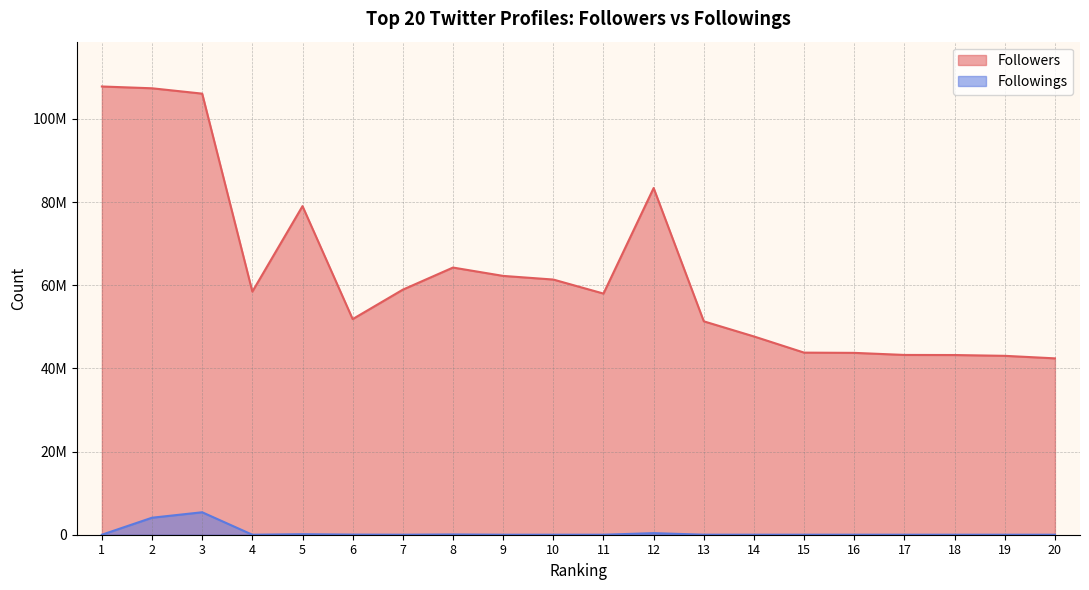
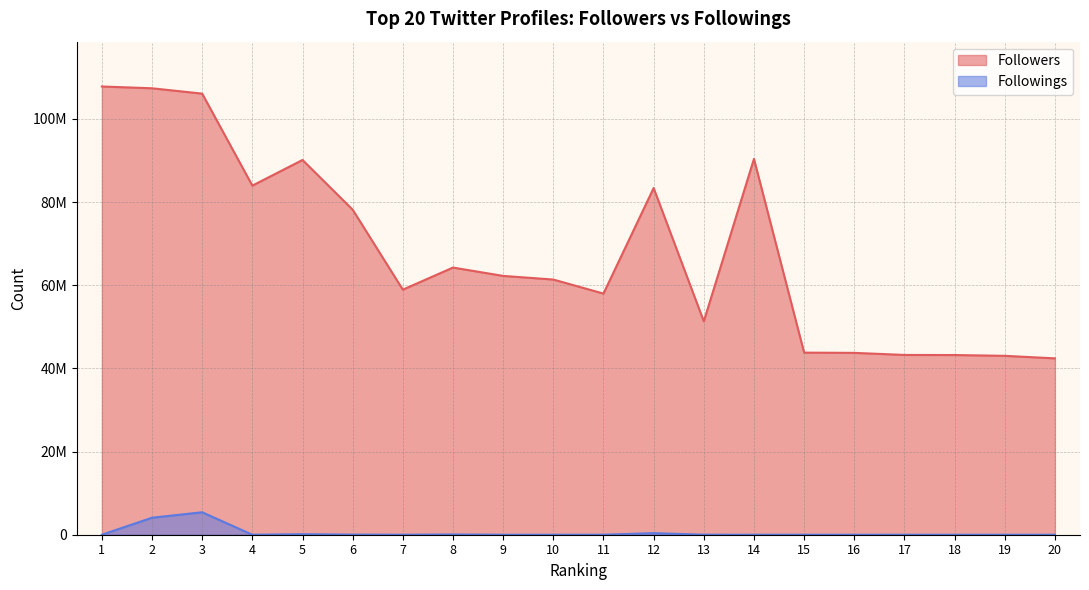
  {
    "Followers": {
      "1": 108000000,
      "2": 107000000,
      "3": 106000000,
-     "4": 58000000,
-     "5": 79000000,
-     "6": 52000000,
+     "4": 84000000,
+     "5": 90000000,
+     "6": 78000000,
      "7": 59000000,
      "8": 64000000,
      "9": 62000000,
      "10": 61000000,
      "11": 58000000,
      "12": 83000000,
      "13": 51000000,
-     "14": 48000000,
+     "14": 90000000,
      "15": 44000000,
      "16": 44000000,
      "17": 43000000,
      "18": 43000000,
      "19": 43000000,
      "20": 42000000
    },
    "Followings": {
      "1": 0,
      "2": 4000000,
      "3": 5000000,
      "4": 0,
      "5": 0,
      "6": 0,
      "7": 0,
      "8": 0,
      "9": 0,
      "10": 0,
      "11": 0,
      "12": 0,
      "13": 0,
      "14": 0,
      "15": 0,
      "16": 0,
      "17": 0,
      "18": 0,
      "19": 0,
      "20": 0
    }
  }
